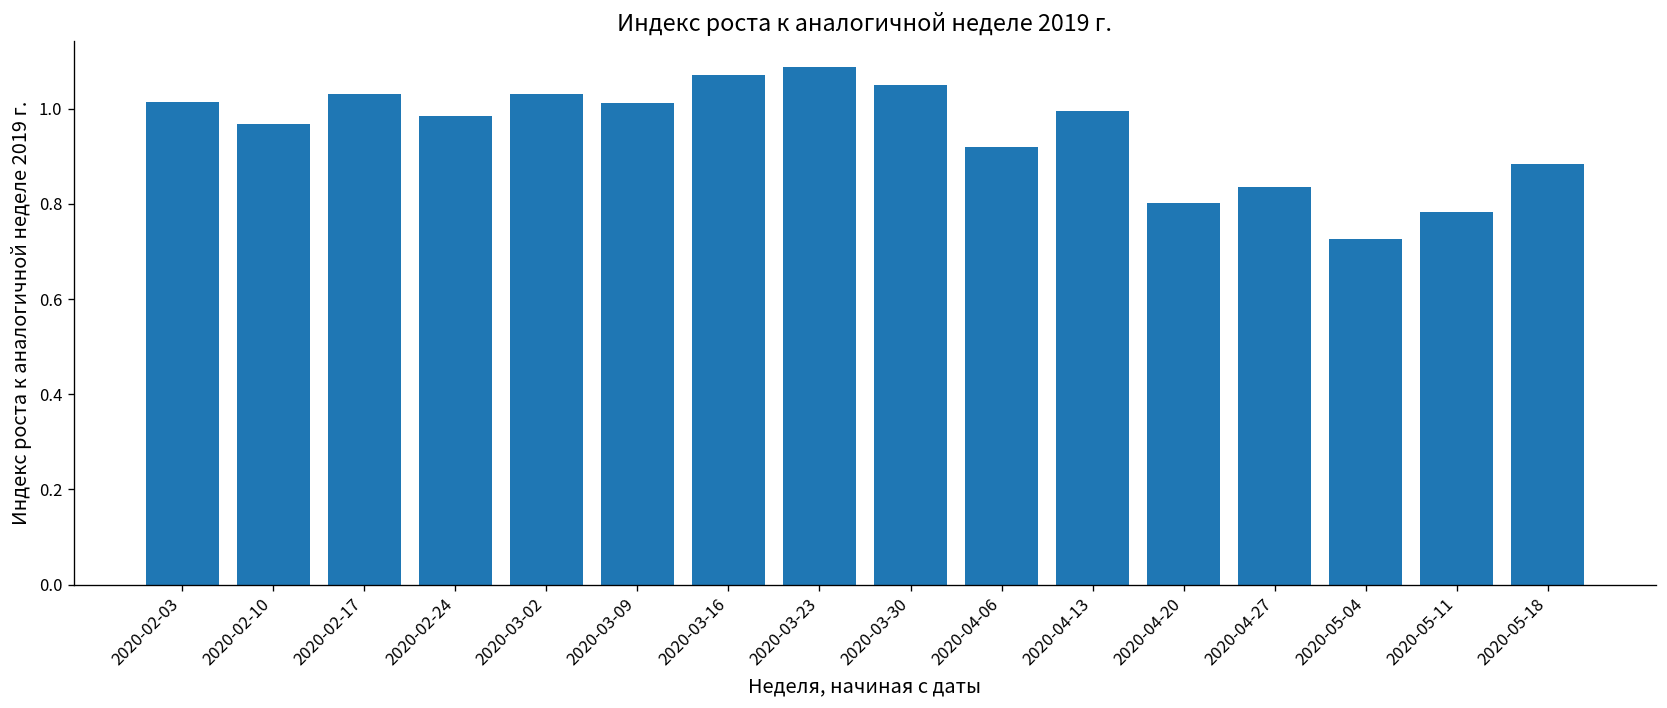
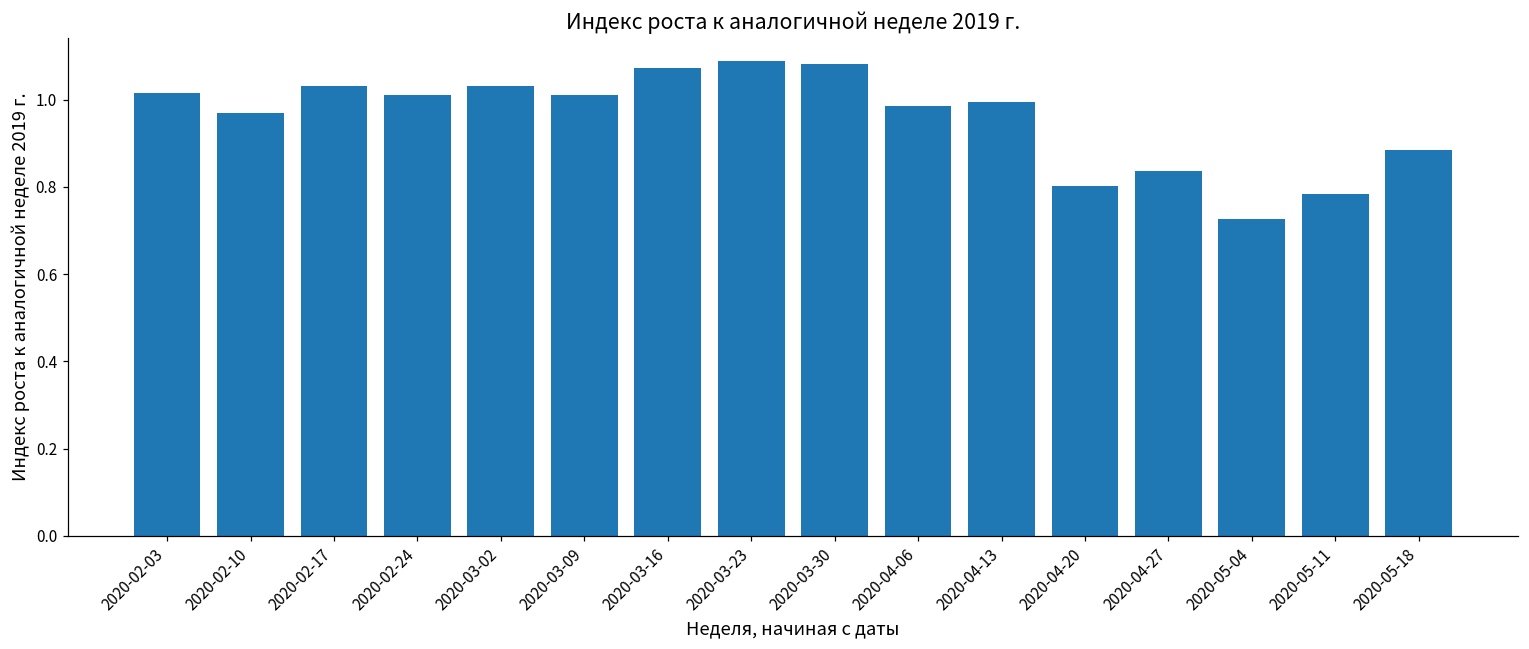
  {
    "2020-02-03": 1.01,
    "2020-02-10": 0.97,
    "2020-02-17": 1.03,
-   "2020-02-24": 0.98,
+   "2020-02-24": 1.01,
    "2020-03-02": 1.03,
    "2020-03-09": 1.01,
    "2020-03-16": 1.07,
    "2020-03-23": 1.09,
-   "2020-03-30": 1.05,
-   "2020-04-06": 0.92,
+   "2020-03-30": 1.08,
+   "2020-04-06": 0.99,
    "2020-04-13": 0.99,
    "2020-04-20": 0.80,
    "2020-04-27": 0.84,
    "2020-05-04": 0.73,
    "2020-05-11": 0.78,
    "2020-05-18": 0.88
  }
